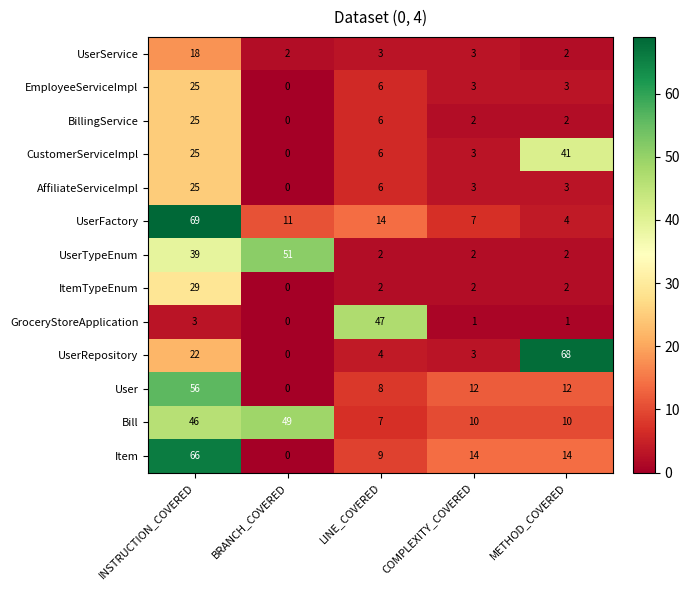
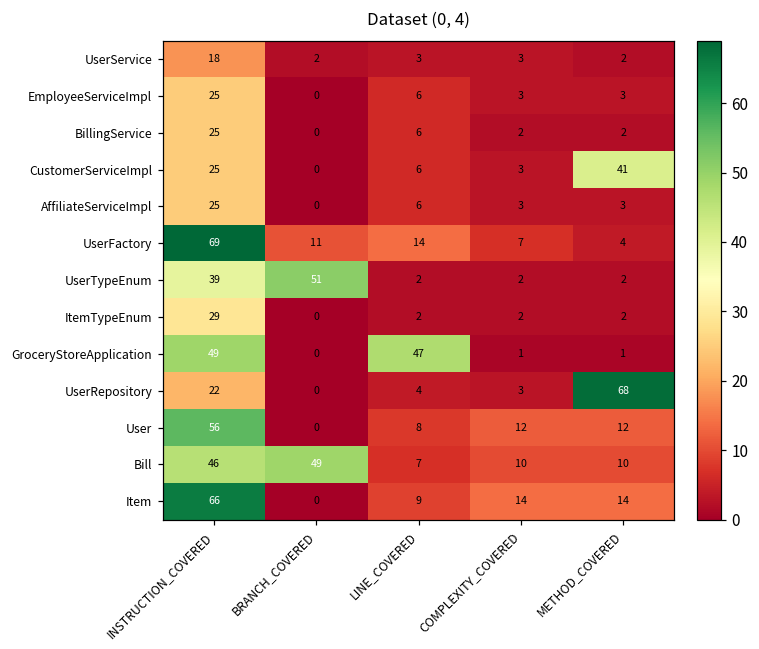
  {
    "UserService": {
      "INSTRUCTION_COVERED": 18,
      "BRANCH_COVERED": 2,
      "LINE_COVERED": 3,
      "COMPLEXITY_COVERED": 3,
      "METHOD_COVERED": 2
    },
    "EmployeeServiceImpl": {
      "INSTRUCTION_COVERED": 25,
      "BRANCH_COVERED": 0,
      "LINE_COVERED": 6,
      "COMPLEXITY_COVERED": 3,
      "METHOD_COVERED": 3
    },
    "BillingService": {
      "INSTRUCTION_COVERED": 25,
      "BRANCH_COVERED": 0,
      "LINE_COVERED": 6,
      "COMPLEXITY_COVERED": 2,
      "METHOD_COVERED": 2
    },
    "CustomerServiceImpl": {
      "INSTRUCTION_COVERED": 25,
      "BRANCH_COVERED": 0,
      "LINE_COVERED": 6,
      "COMPLEXITY_COVERED": 3,
      "METHOD_COVERED": 41
    },
    "AffiliateServiceImpl": {
      "INSTRUCTION_COVERED": 25,
      "BRANCH_COVERED": 0,
      "LINE_COVERED": 6,
      "COMPLEXITY_COVERED": 3,
      "METHOD_COVERED": 3
    },
    "UserFactory": {
      "INSTRUCTION_COVERED": 69,
      "BRANCH_COVERED": 11,
      "LINE_COVERED": 14,
      "COMPLEXITY_COVERED": 7,
      "METHOD_COVERED": 4
    },
    "UserTypeEnum": {
      "INSTRUCTION_COVERED": 39,
      "BRANCH_COVERED": 51,
      "LINE_COVERED": 2,
      "COMPLEXITY_COVERED": 2,
      "METHOD_COVERED": 2
    },
    "ItemTypeEnum": {
      "INSTRUCTION_COVERED": 29,
      "BRANCH_COVERED": 0,
      "LINE_COVERED": 2,
      "COMPLEXITY_COVERED": 2,
      "METHOD_COVERED": 2
    },
    "GroceryStoreApplication": {
-     "INSTRUCTION_COVERED": 3,
+     "INSTRUCTION_COVERED": 49,
      "BRANCH_COVERED": 0,
      "LINE_COVERED": 47,
      "COMPLEXITY_COVERED": 1,
      "METHOD_COVERED": 1
    },
    "UserRepository": {
      "INSTRUCTION_COVERED": 22,
      "BRANCH_COVERED": 0,
      "LINE_COVERED": 4,
      "COMPLEXITY_COVERED": 3,
      "METHOD_COVERED": 68
    },
    "User": {
      "INSTRUCTION_COVERED": 56,
      "BRANCH_COVERED": 0,
      "LINE_COVERED": 8,
      "COMPLEXITY_COVERED": 12,
      "METHOD_COVERED": 12
    },
    "Bill": {
      "INSTRUCTION_COVERED": 46,
      "BRANCH_COVERED": 49,
      "LINE_COVERED": 7,
      "COMPLEXITY_COVERED": 10,
      "METHOD_COVERED": 10
    },
    "Item": {
      "INSTRUCTION_COVERED": 66,
      "BRANCH_COVERED": 0,
      "LINE_COVERED": 9,
      "COMPLEXITY_COVERED": 14,
      "METHOD_COVERED": 14
    }
  }
